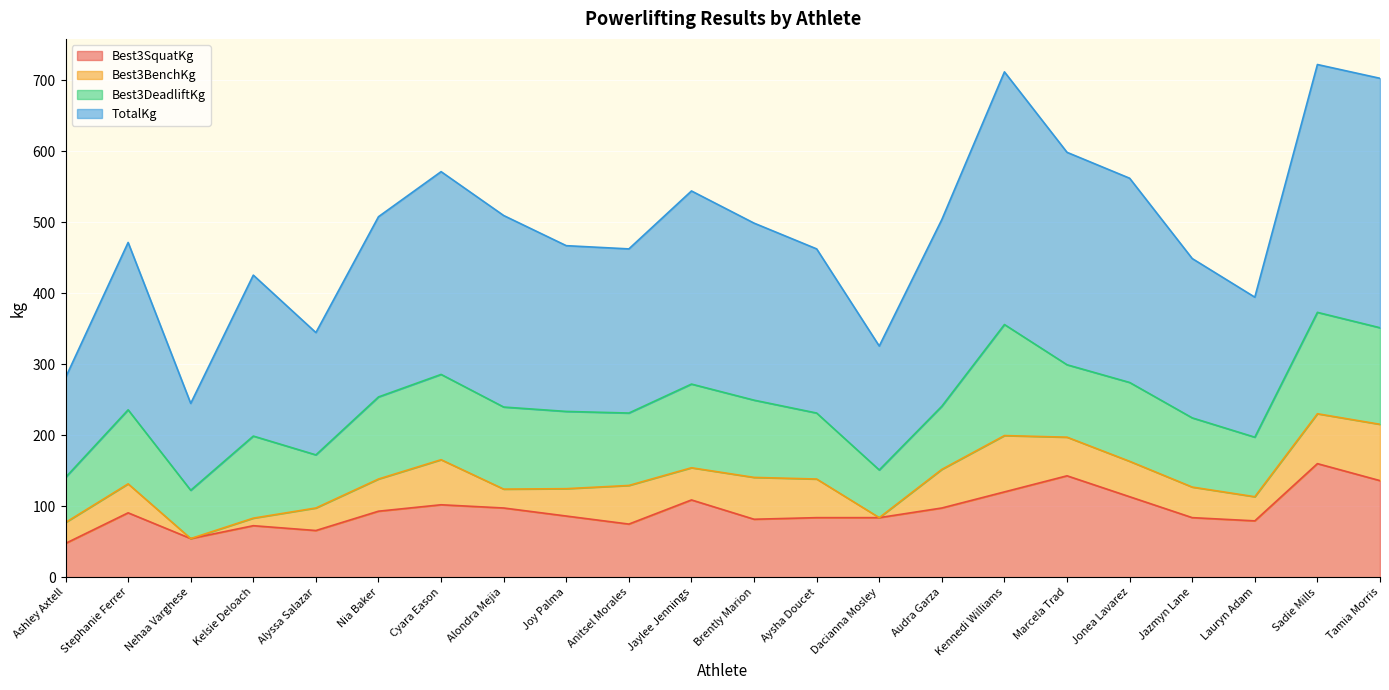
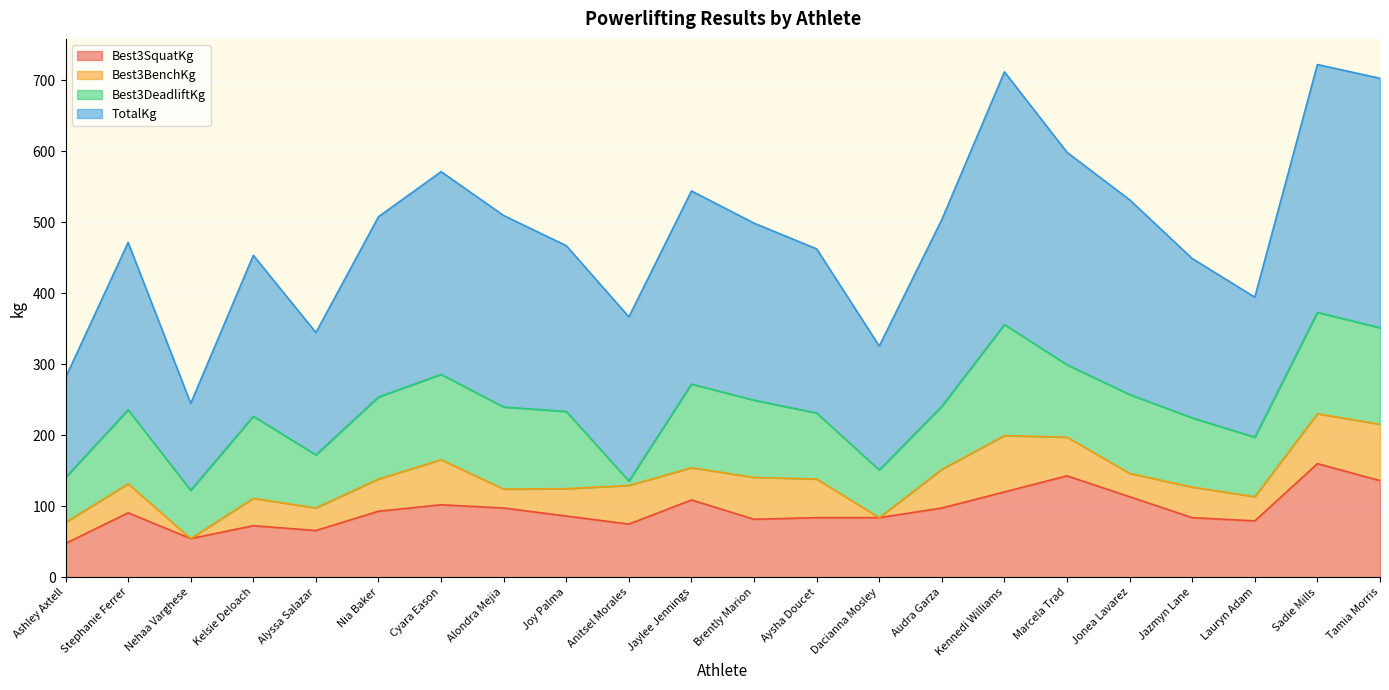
  {
    "Best3SquatKg": {
      "Ashley Axtell": 50,
      "Stephanie Ferrer": 90,
      "Kelsie Deloach": 70,
      "Alyssa Salazar": 70,
      "Nia Baker": 90,
      "Cyara Eason": 100,
      "Alondra Mejia": 100,
      "Joy Palma": 90,
      "Anitsel Morales": 70,
      "Jaylee Jennings": 110,
      "Brently Marion": 80,
      "Aysha Doucet": 80,
      "Audra Garza": 100,
      "Kennedi Williams": 120,
      "Marcela Trad": 140,
      "Jonea Lavarez": 110,
      "Jazmyn Lane": 80,
      "Lauryn Adam": 80,
      "Sadie Mills": 160,
      "Tamia Morris": 140
    },
    "Best3BenchKg": {
      "Ashley Axtell": 30,
      "Stephanie Ferrer": 40,
-     "Kelsie Deloach": 10,
+     "Kelsie Deloach": 40,
      "Alyssa Salazar": 30,
      "Nia Baker": 50,
      "Cyara Eason": 60,
      "Alondra Mejia": 30,
      "Joy Palma": 40,
      "Anitsel Morales": 50,
      "Jaylee Jennings": 50,
      "Brently Marion": 60,
      "Aysha Doucet": 50,
      "Audra Garza": 50,
      "Kennedi Williams": 80,
      "Marcela Trad": 50,
-     "Jonea Lavarez": 50,
+     "Jonea Lavarez": 30,
      "Jazmyn Lane": 40,
      "Lauryn Adam": 30,
      "Sadie Mills": 70,
      "Tamia Morris": 80
    },
    "Best3DeadliftKg": {
      "Ashley Axtell": 60,
      "Stephanie Ferrer": 100,
      "Nehaa Varghese": 70,
      "Kelsie Deloach": 120,
      "Alyssa Salazar": 70,
      "Nia Baker": 120,
      "Cyara Eason": 120,
      "Alondra Mejia": 120,
      "Joy Palma": 110,
-     "Anitsel Morales": 100,
+     "Anitsel Morales": 10,
      "Jaylee Jennings": 120,
      "Brently Marion": 110,
      "Aysha Doucet": 90,
      "Dacianna Mosley": 70,
      "Audra Garza": 90,
      "Kennedi Williams": 160,
      "Marcela Trad": 100,
      "Jonea Lavarez": 110,
      "Jazmyn Lane": 100,
      "Lauryn Adam": 80,
      "Sadie Mills": 140,
      "Tamia Morris": 140
    },
    "TotalKg": {
      "Ashley Axtell": 140,
      "Stephanie Ferrer": 240,
      "Nehaa Varghese": 120,
      "Kelsie Deloach": 230,
      "Alyssa Salazar": 170,
      "Nia Baker": 250,
      "Cyara Eason": 290,
      "Alondra Mejia": 270,
      "Joy Palma": 230,
      "Anitsel Morales": 230,
      "Jaylee Jennings": 270,
      "Brently Marion": 250,
      "Aysha Doucet": 230,
      "Dacianna Mosley": 170,
      "Audra Garza": 260,
      "Kennedi Williams": 360,
      "Marcela Trad": 300,
-     "Jonea Lavarez": 290,
+     "Jonea Lavarez": 270,
      "Jazmyn Lane": 220,
      "Lauryn Adam": 200,
      "Sadie Mills": 350,
      "Tamia Morris": 350
    }
  }
